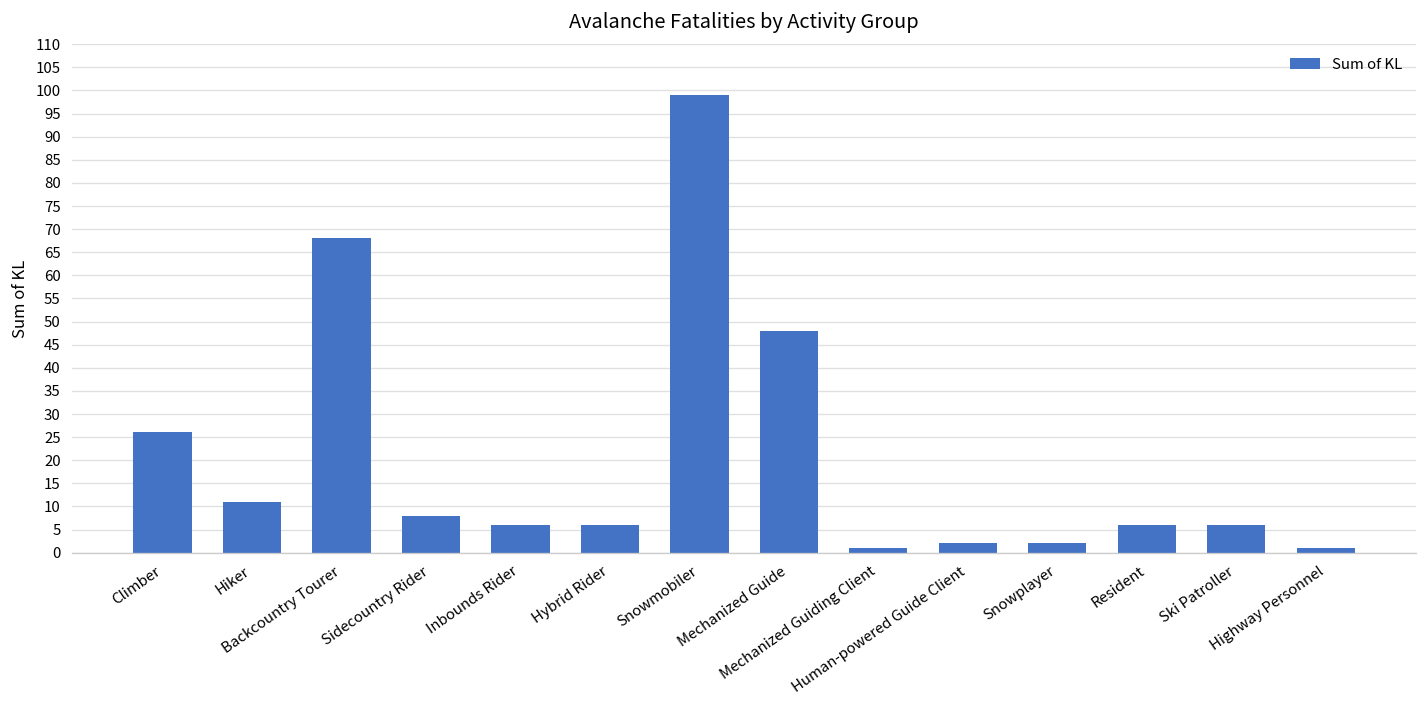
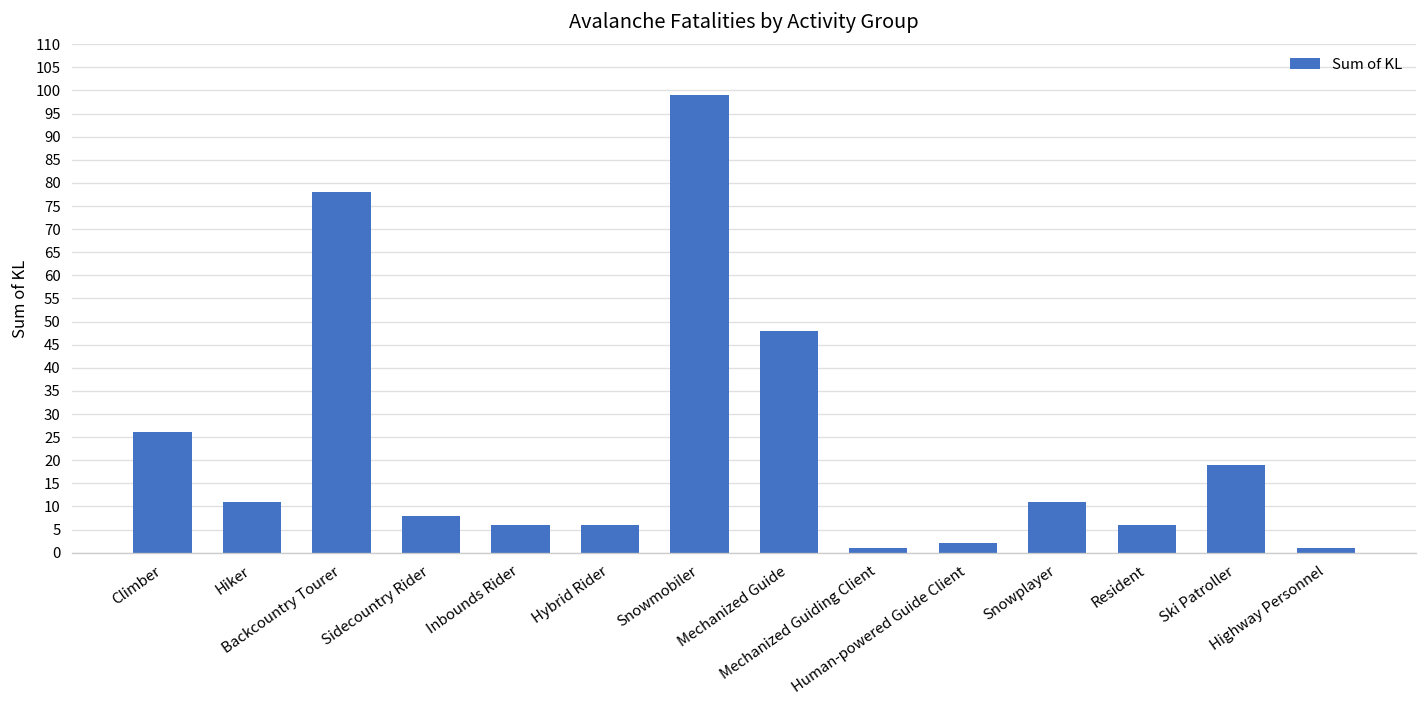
  {
    "Climber": 26,
    "Hiker": 11,
-   "Backcountry Tourer": 68,
+   "Backcountry Tourer": 78,
    "Sidecountry Rider": 8,
    "Inbounds Rider": 6,
    "Hybrid Rider": 6,
    "Snowmobiler": 99,
    "Mechanized Guide": 48,
    "Mechanized Guiding Client": 1,
    "Human-powered Guide Client": 2,
-   "Snowplayer": 2,
+   "Snowplayer": 11,
    "Resident": 6,
-   "Ski Patroller": 6,
+   "Ski Patroller": 19,
    "Highway Personnel": 1
  }
